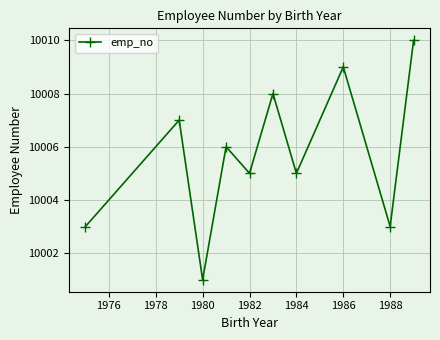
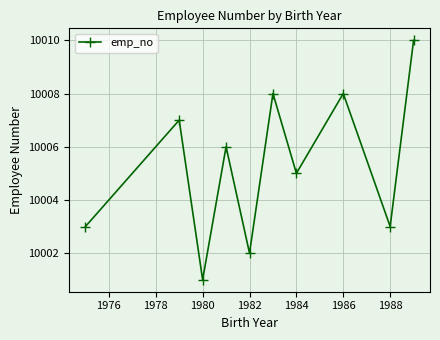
  {
    "1980": 10001,
-   "1982": 10005,
+   "1982": 10002,
    "1984": 10005,
-   "1986": 10009,
+   "1986": 10008,
    "1988": 10003
  }
